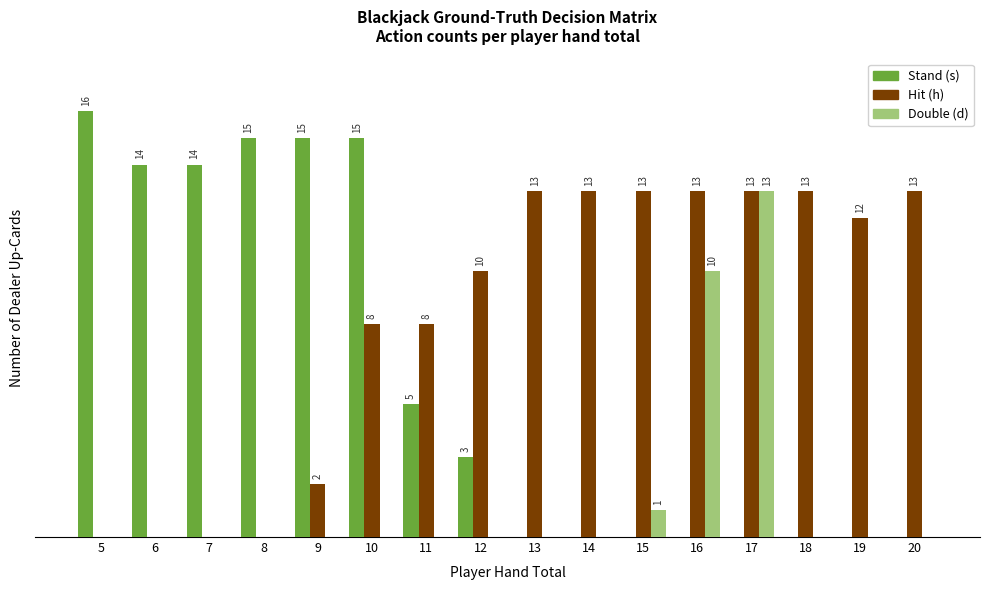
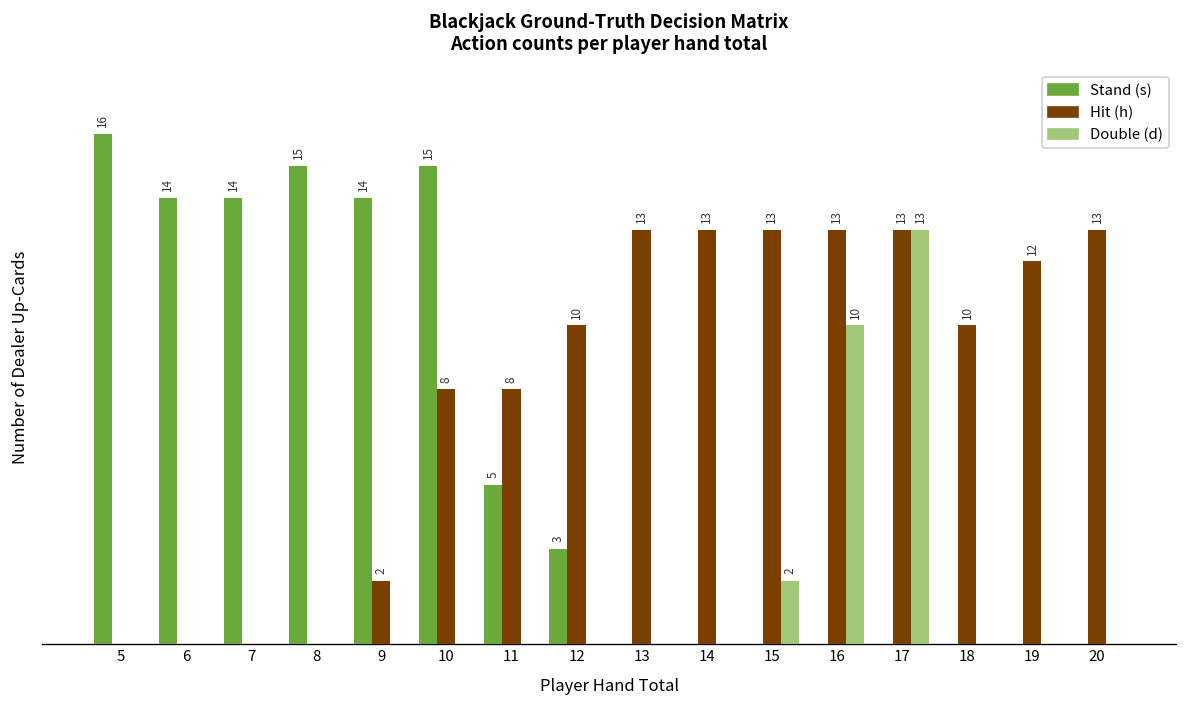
  {
    "Stand (s)": {
      "5": 16,
      "6": 14,
      "7": 14,
      "8": 15,
-     "9": 15,
+     "9": 14,
      "10": 15,
      "11": 5,
      "12": 3
    },
    "Hit (h)": {
      "9": 2,
      "10": 8,
      "11": 8,
      "12": 10,
      "13": 13,
      "14": 13,
      "15": 13,
      "16": 13,
      "17": 13,
-     "18": 13,
+     "18": 10,
      "19": 12,
      "20": 13
    },
    "Double (d)": {
-     "15": 1,
+     "15": 2,
      "16": 10,
      "17": 13
    }
  }
